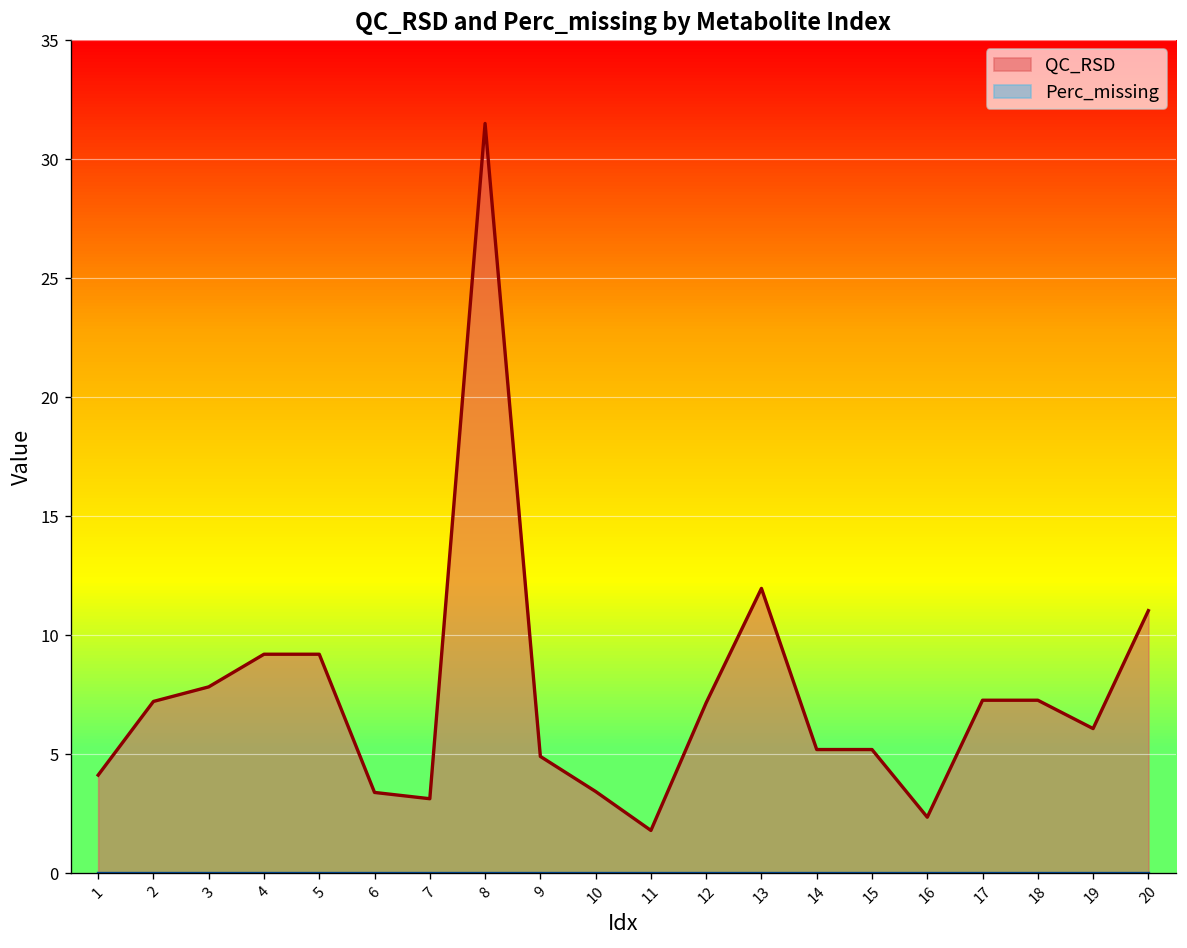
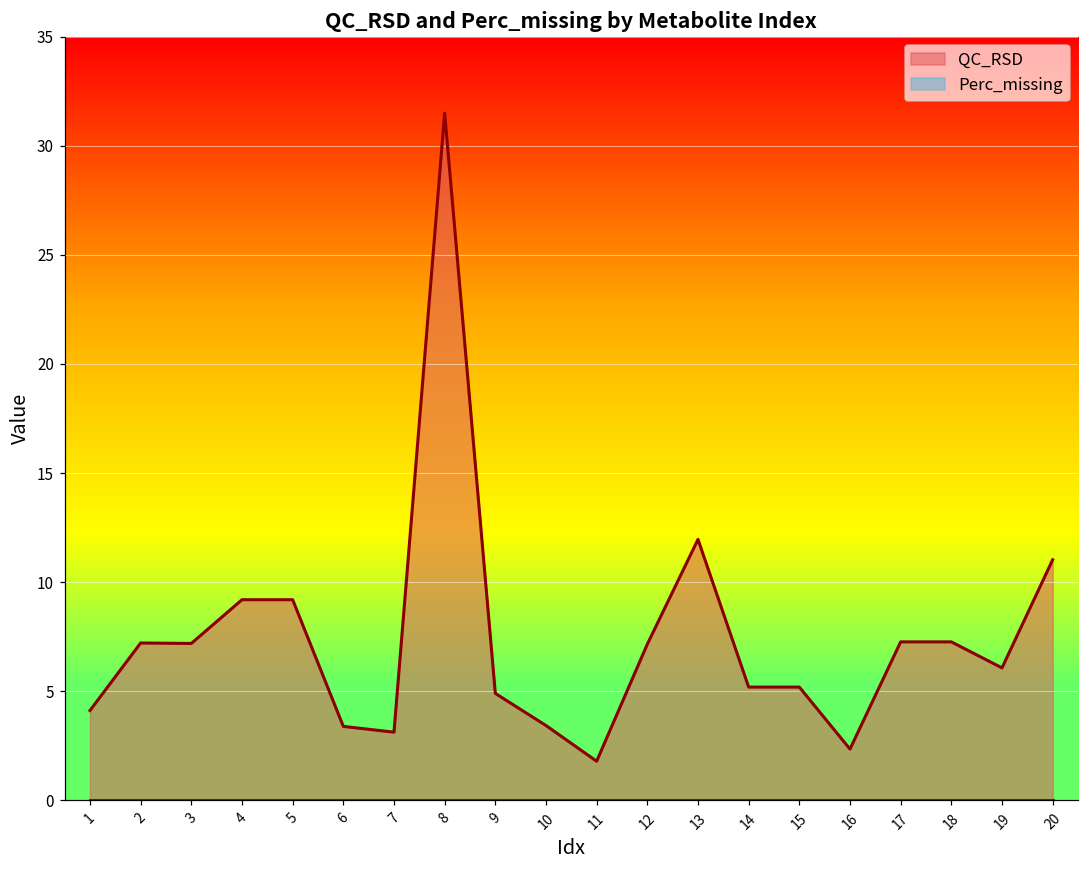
  {
    "QC_RSD": {
      "1": 4.1,
      "2": 7.2,
-     "3": 7.8,
+     "3": 7.2,
      "4": 9.2,
      "5": 9.2,
      "6": 3.4,
      "7": 3.1,
      "8": 31.5,
      "9": 4.9,
      "10": 3.4,
      "11": 1.8,
      "12": 7.2,
      "13": 12.0,
      "14": 5.2,
      "15": 5.2,
      "16": 2.4,
      "17": 7.3,
      "18": 7.3,
      "19": 6.1,
      "20": 11.0
    },
    "Perc_missing": {
      "1": 0.0,
      "2": 0.0,
      "3": 0.0,
      "4": 0.0,
      "5": 0.0,
      "6": 0.0,
      "7": 0.0,
      "8": 0.0,
      "9": 0.0,
      "10": 0.0,
      "11": 0.0,
      "12": 0.0,
      "13": 0.0,
      "14": 0.0,
      "15": 0.0,
      "16": 0.0,
      "17": 0.0,
      "18": 0.0,
      "19": 0.0,
      "20": 0.0
    }
  }
